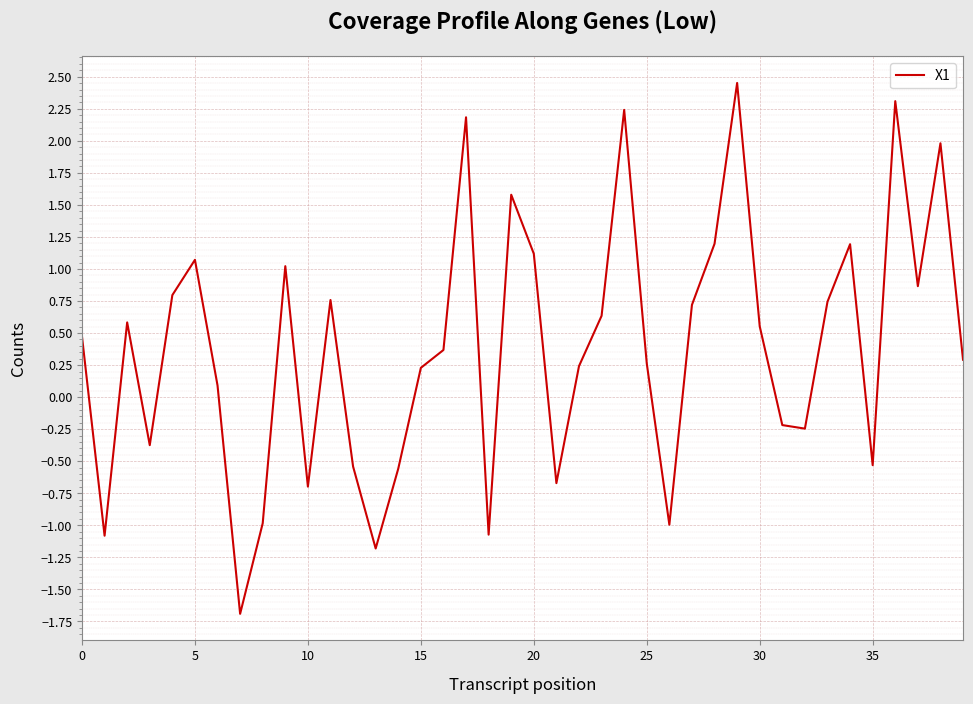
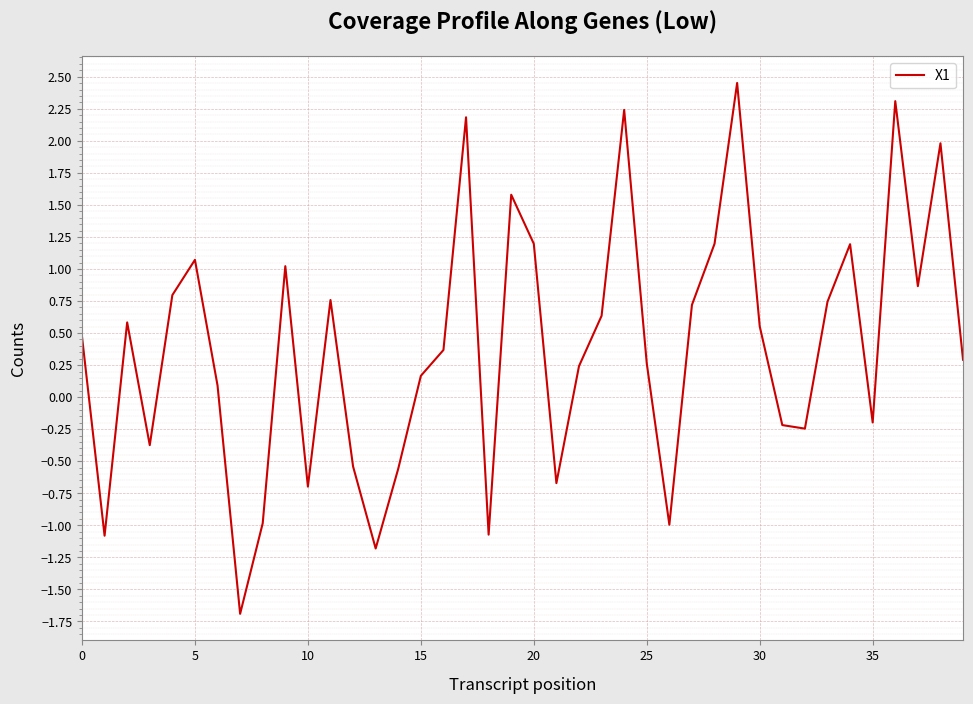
  {
    "0": 0.47,
    "5": 1.07,
    "10": -0.70,
-   "15": 0.23,
-   "20": 1.12,
+   "15": 0.17,
+   "20": 1.20,
    "25": 0.26,
    "30": 0.55,
-   "35": -0.53
+   "35": -0.20
  }
